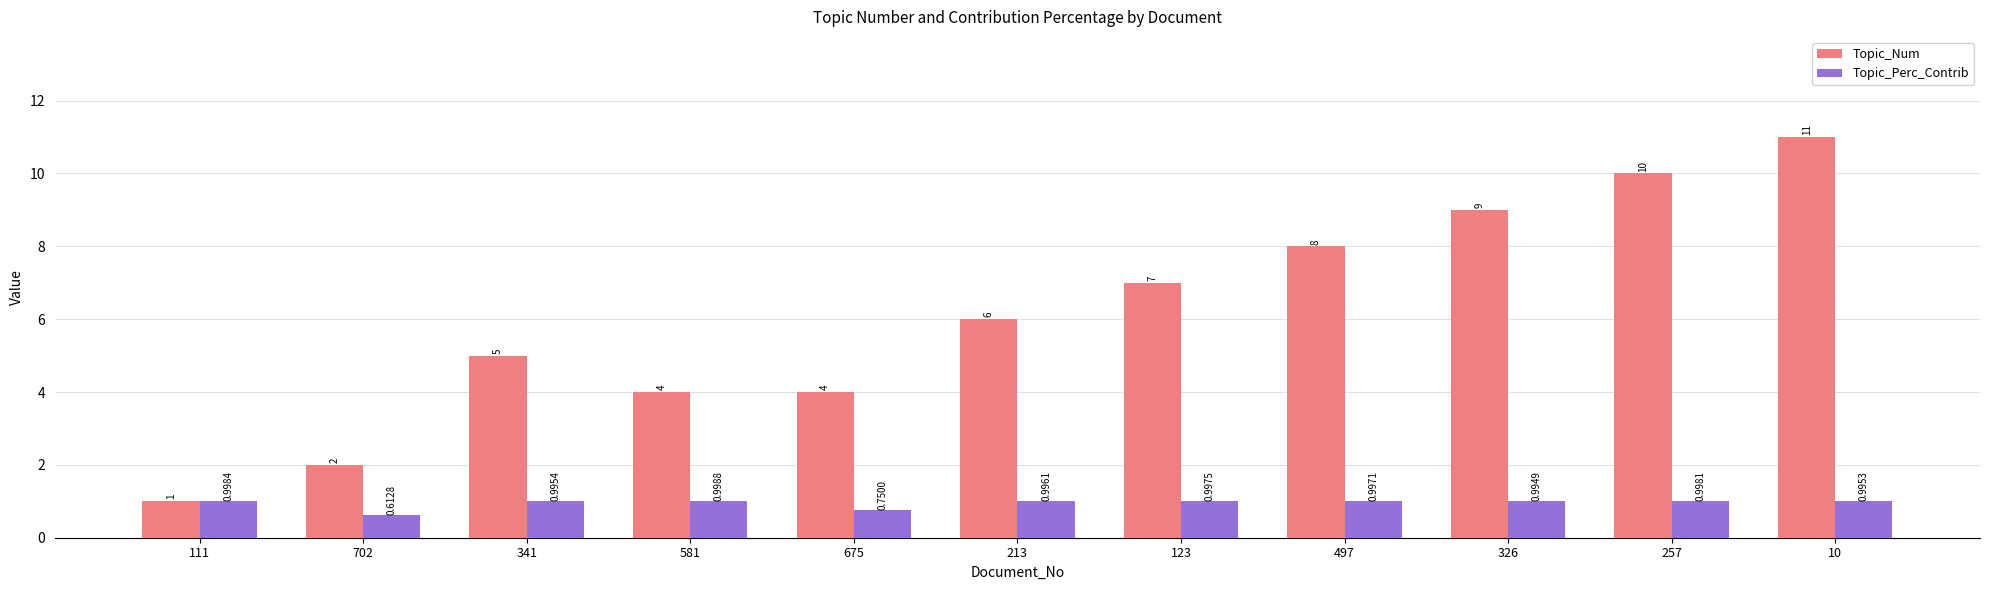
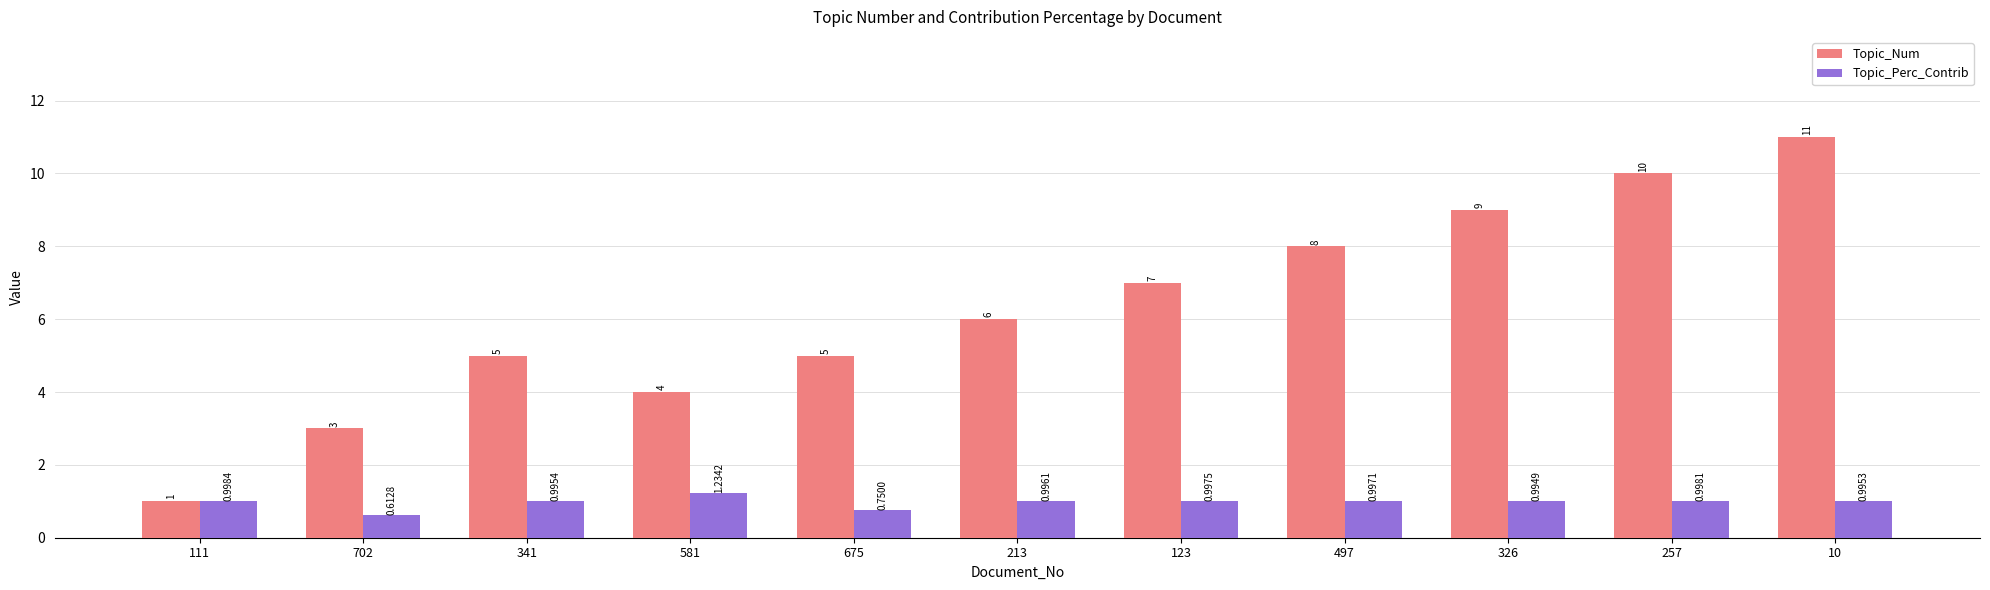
  {
    "Topic_Num": {
      "111": 1,
-     "702": 2,
+     "702": 3,
      "341": 5,
      "581": 4,
-     "675": 4,
+     "675": 5,
      "213": 6,
      "123": 7,
      "497": 8,
      "326": 9,
      "257": 10,
      "10": 11
    },
    "Topic_Perc_Contrib": {
      "111": 0.9984,
      "702": 0.6128,
      "341": 0.9954,
-     "581": 0.9988,
+     "581": 1.2342,
      "675": 0.7500,
      "213": 0.9961,
      "123": 0.9975,
      "497": 0.9971,
      "326": 0.9949,
      "257": 0.9981,
      "10": 0.9953
    }
  }
